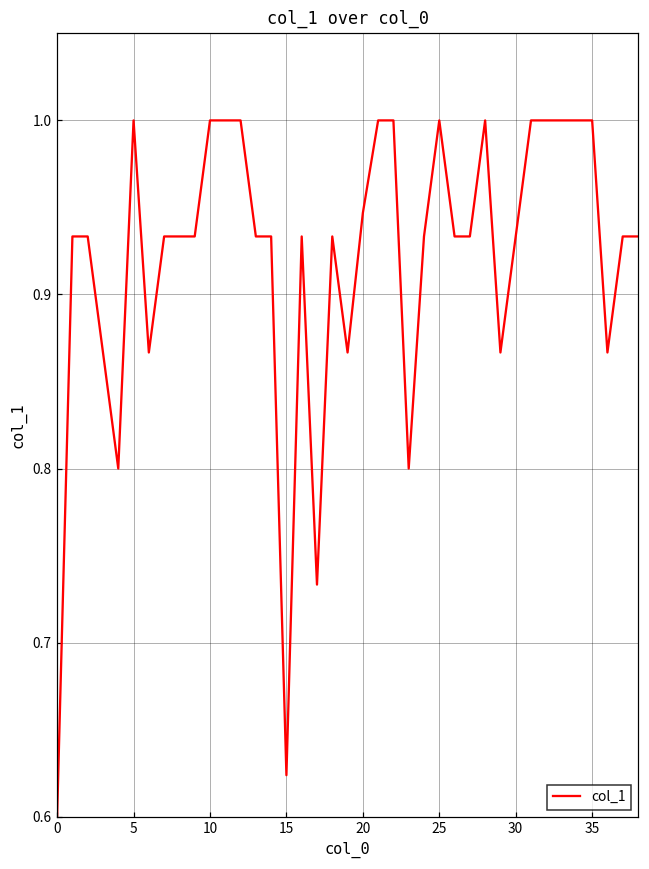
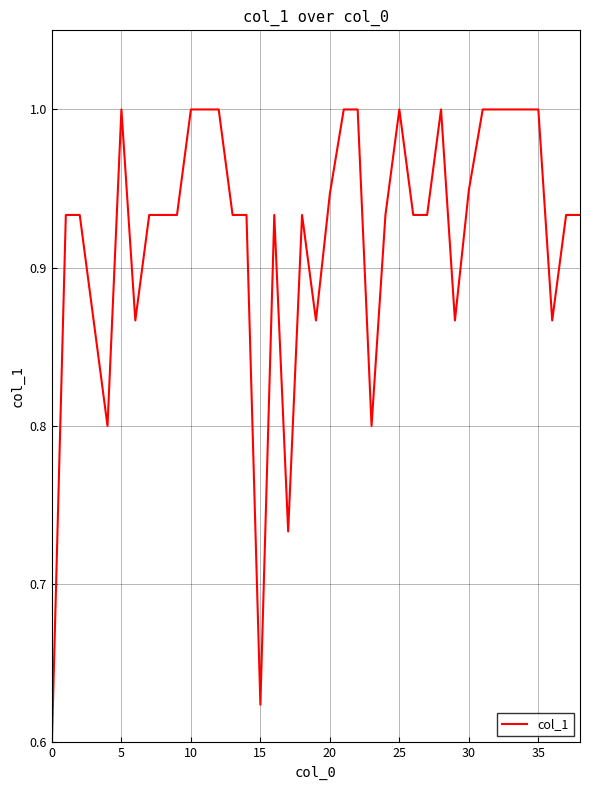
  {
    "0": 0.600,
    "5": 1.000,
    "10": 1.000,
    "15": 0.624,
    "20": 0.947,
    "25": 1.000,
-   "30": 0.933,
+   "30": 0.949,
    "35": 1.000
  }
